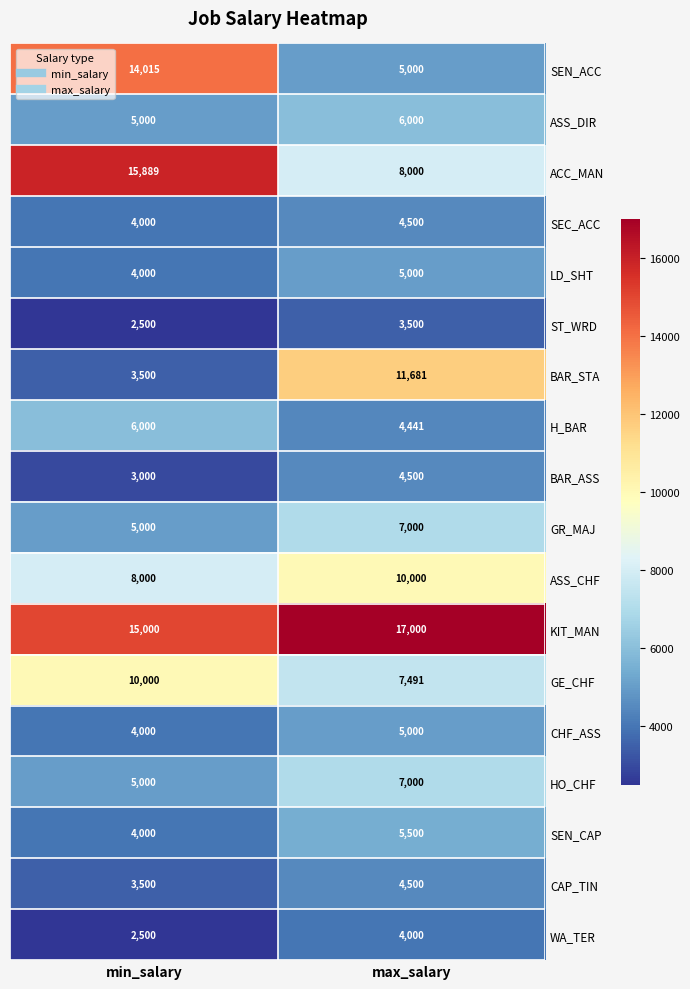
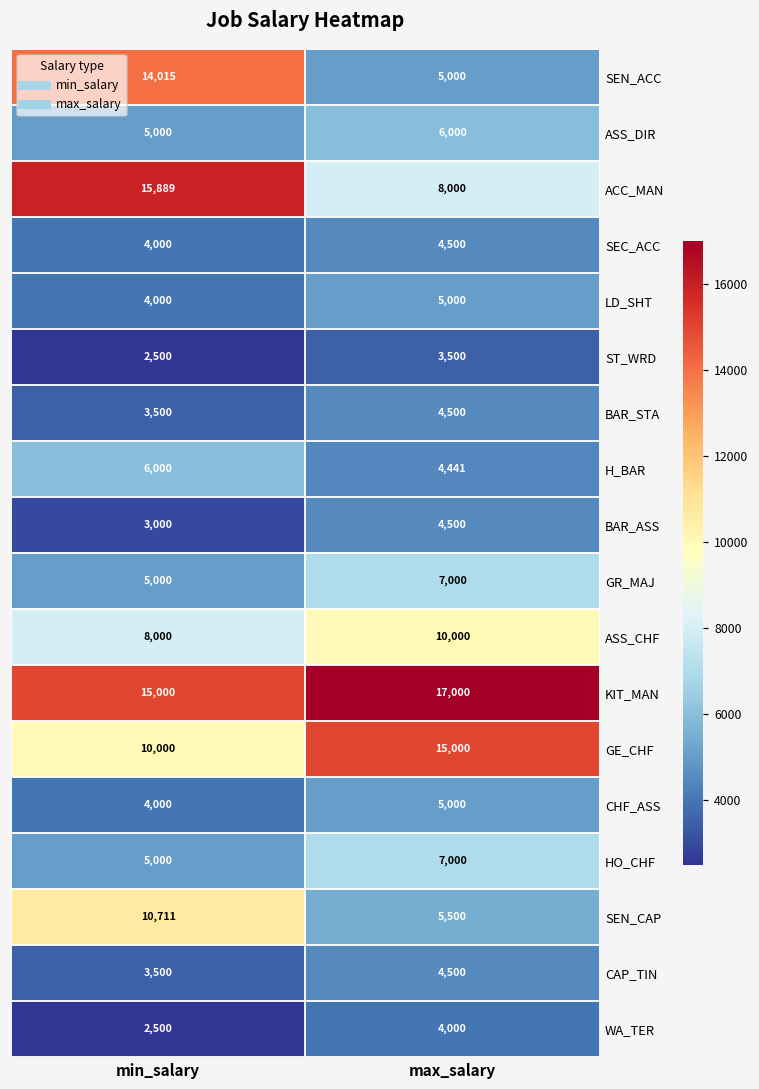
  {
    "SEN_ACC": {
      "min_salary": "14,015",
      "max_salary": "5,000"
    },
    "ASS_DIR": {
      "min_salary": "5,000",
      "max_salary": "6,000"
    },
    "ACC_MAN": {
      "min_salary": "15,889",
      "max_salary": "8,000"
    },
    "SEC_ACC": {
      "min_salary": "4,000",
      "max_salary": "4,500"
    },
    "LD_SHT": {
      "min_salary": "4,000",
      "max_salary": "5,000"
    },
    "ST_WRD": {
      "min_salary": "2,500",
      "max_salary": "3,500"
    },
    "BAR_STA": {
      "min_salary": "3,500",
-     "max_salary": "11,681"
+     "max_salary": "4,500"
    },
    "H_BAR": {
      "min_salary": "6,000",
      "max_salary": "4,441"
    },
    "BAR_ASS": {
      "min_salary": "3,000",
      "max_salary": "4,500"
    },
    "GR_MAJ": {
      "min_salary": "5,000",
      "max_salary": "7,000"
    },
    "ASS_CHF": {
      "min_salary": "8,000",
      "max_salary": "10,000"
    },
    "KIT_MAN": {
      "min_salary": "15,000",
      "max_salary": "17,000"
    },
    "GE_CHF": {
      "min_salary": "10,000",
-     "max_salary": "7,491"
+     "max_salary": "15,000"
    },
    "CHF_ASS": {
      "min_salary": "4,000",
      "max_salary": "5,000"
    },
    "HO_CHF": {
      "min_salary": "5,000",
      "max_salary": "7,000"
    },
    "SEN_CAP": {
-     "min_salary": "4,000",
+     "min_salary": "10,711",
      "max_salary": "5,500"
    },
    "CAP_TIN": {
      "min_salary": "3,500",
      "max_salary": "4,500"
    },
    "WA_TER": {
      "min_salary": "2,500",
      "max_salary": "4,000"
    }
  }
